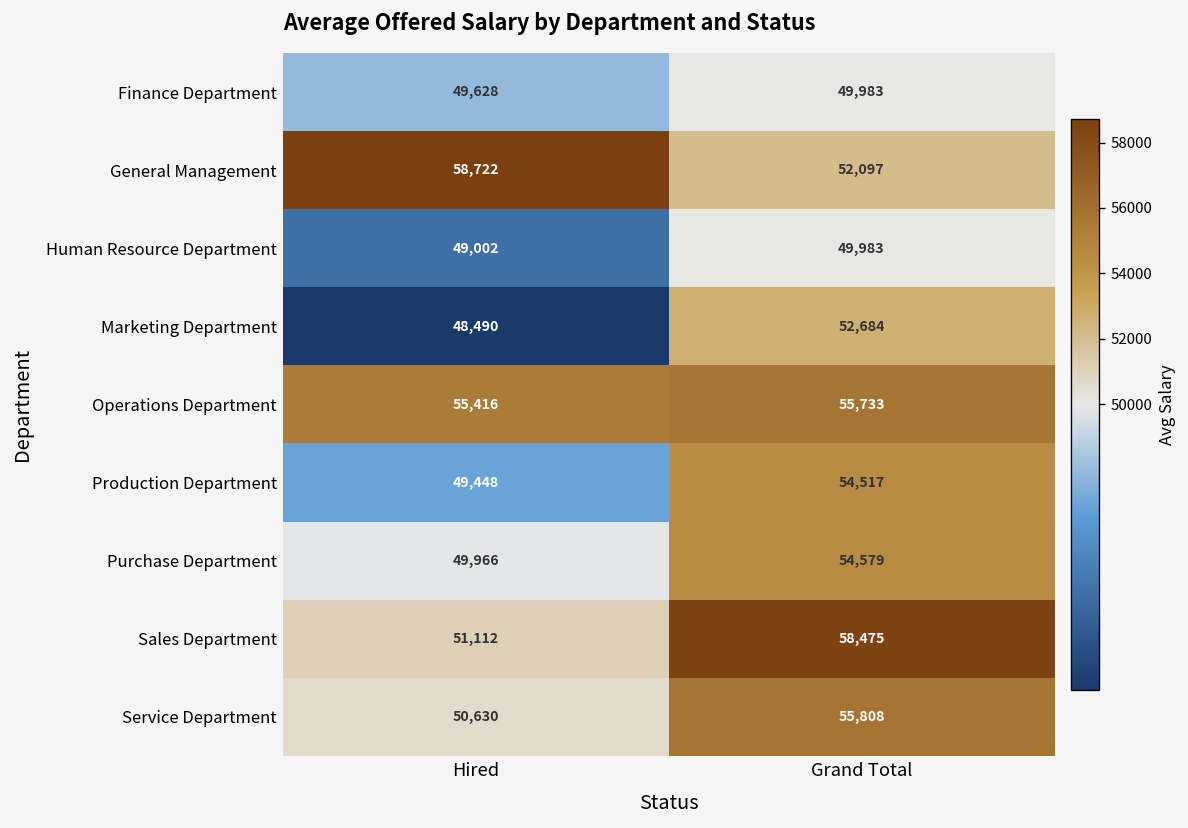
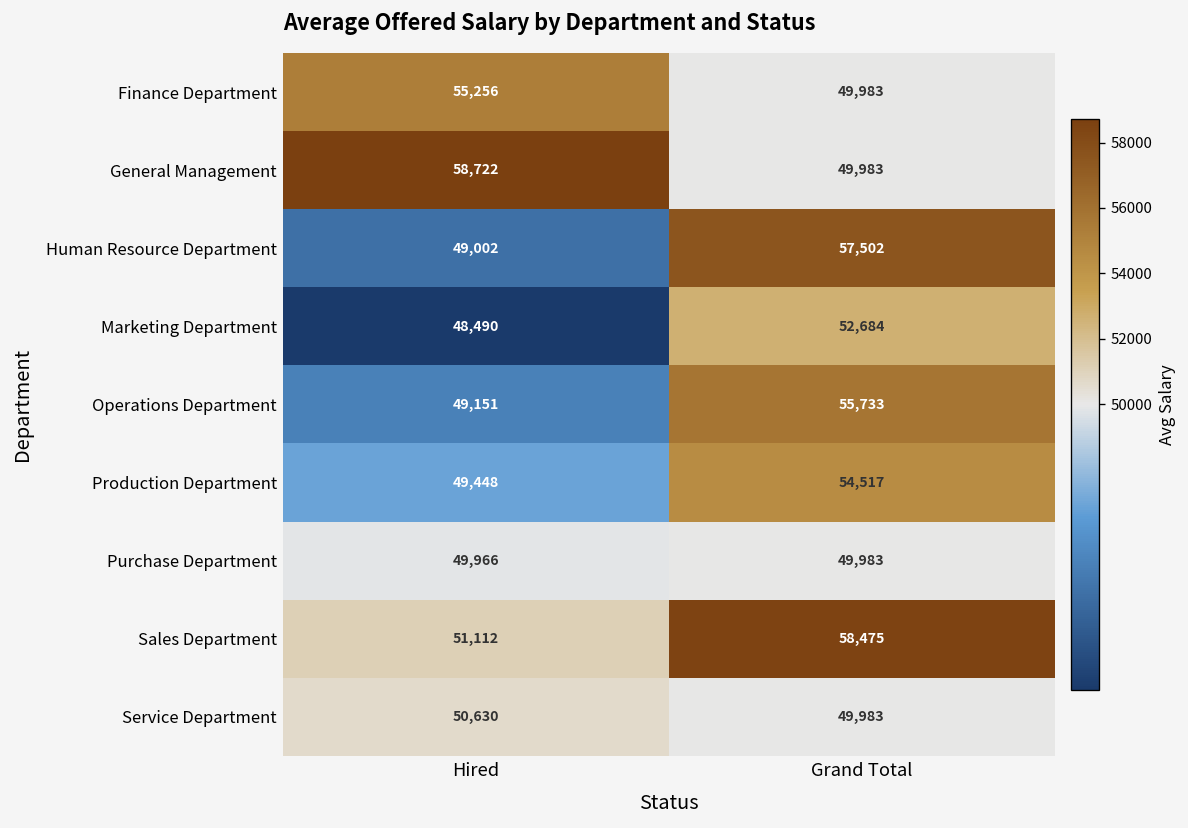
  {
    "Finance Department": {
-     "Hired": "49,628",
+     "Hired": "55,256",
      "Grand Total": "49,983"
    },
    "General Management": {
      "Hired": "58,722",
-     "Grand Total": "52,097"
+     "Grand Total": "49,983"
    },
    "Human Resource Department": {
      "Hired": "49,002",
-     "Grand Total": "49,983"
+     "Grand Total": "57,502"
    },
    "Marketing Department": {
      "Hired": "48,490",
      "Grand Total": "52,684"
    },
    "Operations Department": {
-     "Hired": "55,416",
+     "Hired": "49,151",
      "Grand Total": "55,733"
    },
    "Production Department": {
      "Hired": "49,448",
      "Grand Total": "54,517"
    },
    "Purchase Department": {
      "Hired": "49,966",
-     "Grand Total": "54,579"
+     "Grand Total": "49,983"
    },
    "Sales Department": {
      "Hired": "51,112",
      "Grand Total": "58,475"
    },
    "Service Department": {
      "Hired": "50,630",
-     "Grand Total": "55,808"
+     "Grand Total": "49,983"
    }
  }
